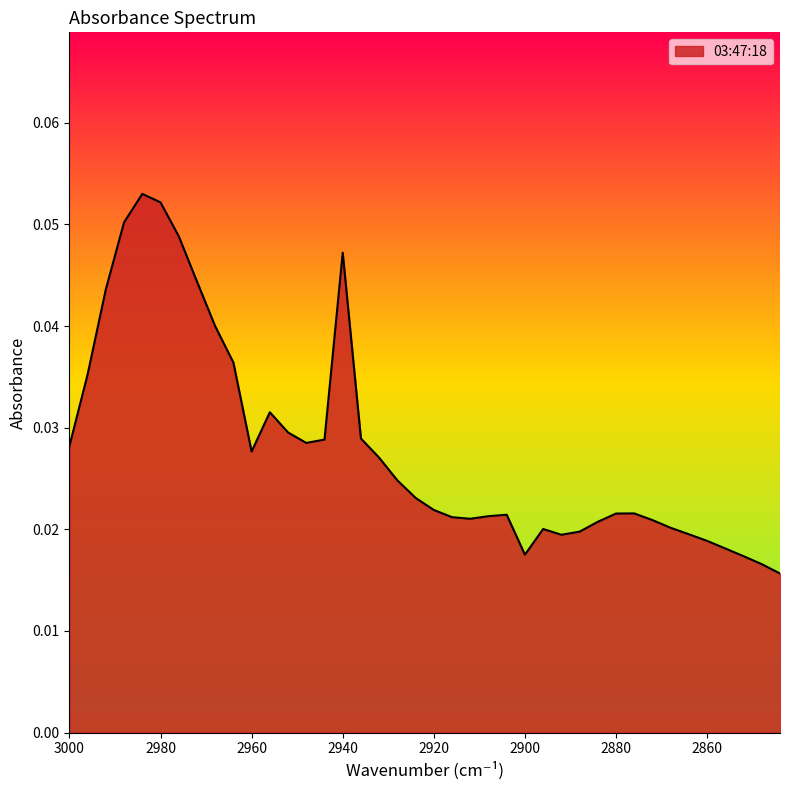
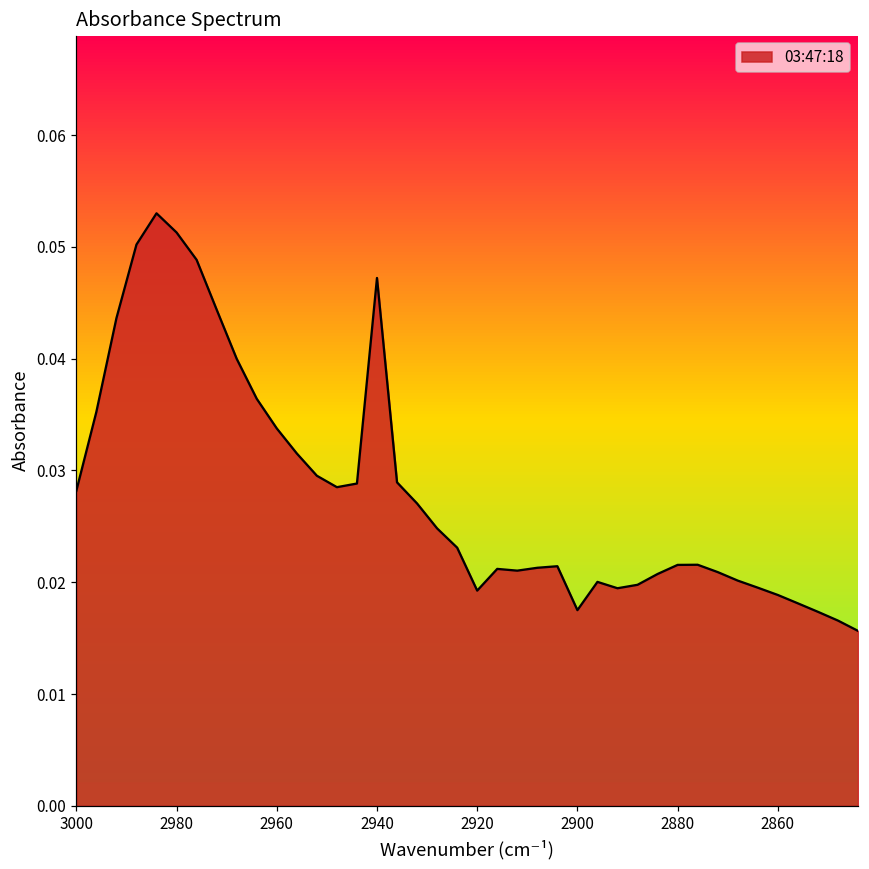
  {
    "3000": 0.0282,
-   "2980": 0.0522,
-   "2960": 0.0277,
+   "2980": 0.0513,
+   "2960": 0.0338,
    "2940": 0.0472,
-   "2920": 0.0219,
+   "2920": 0.0193,
    "2900": 0.0175,
    "2880": 0.0216,
    "2860": 0.0189
  }
